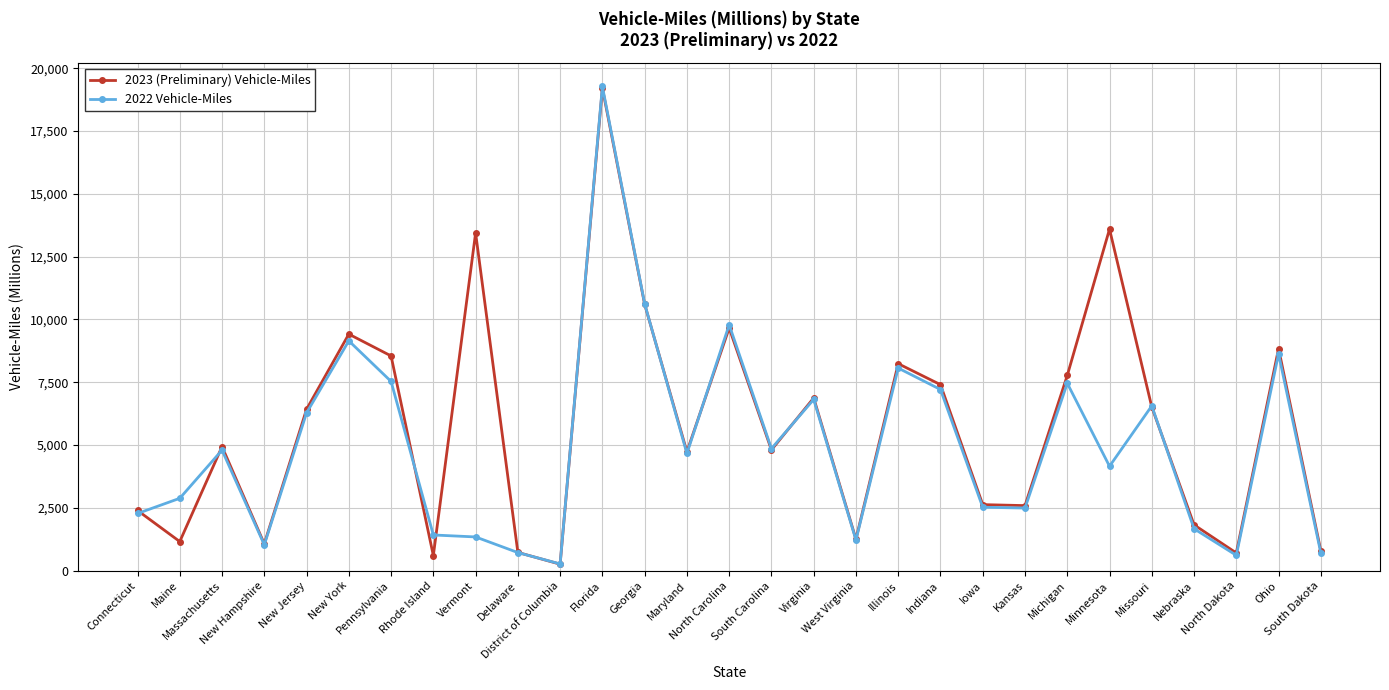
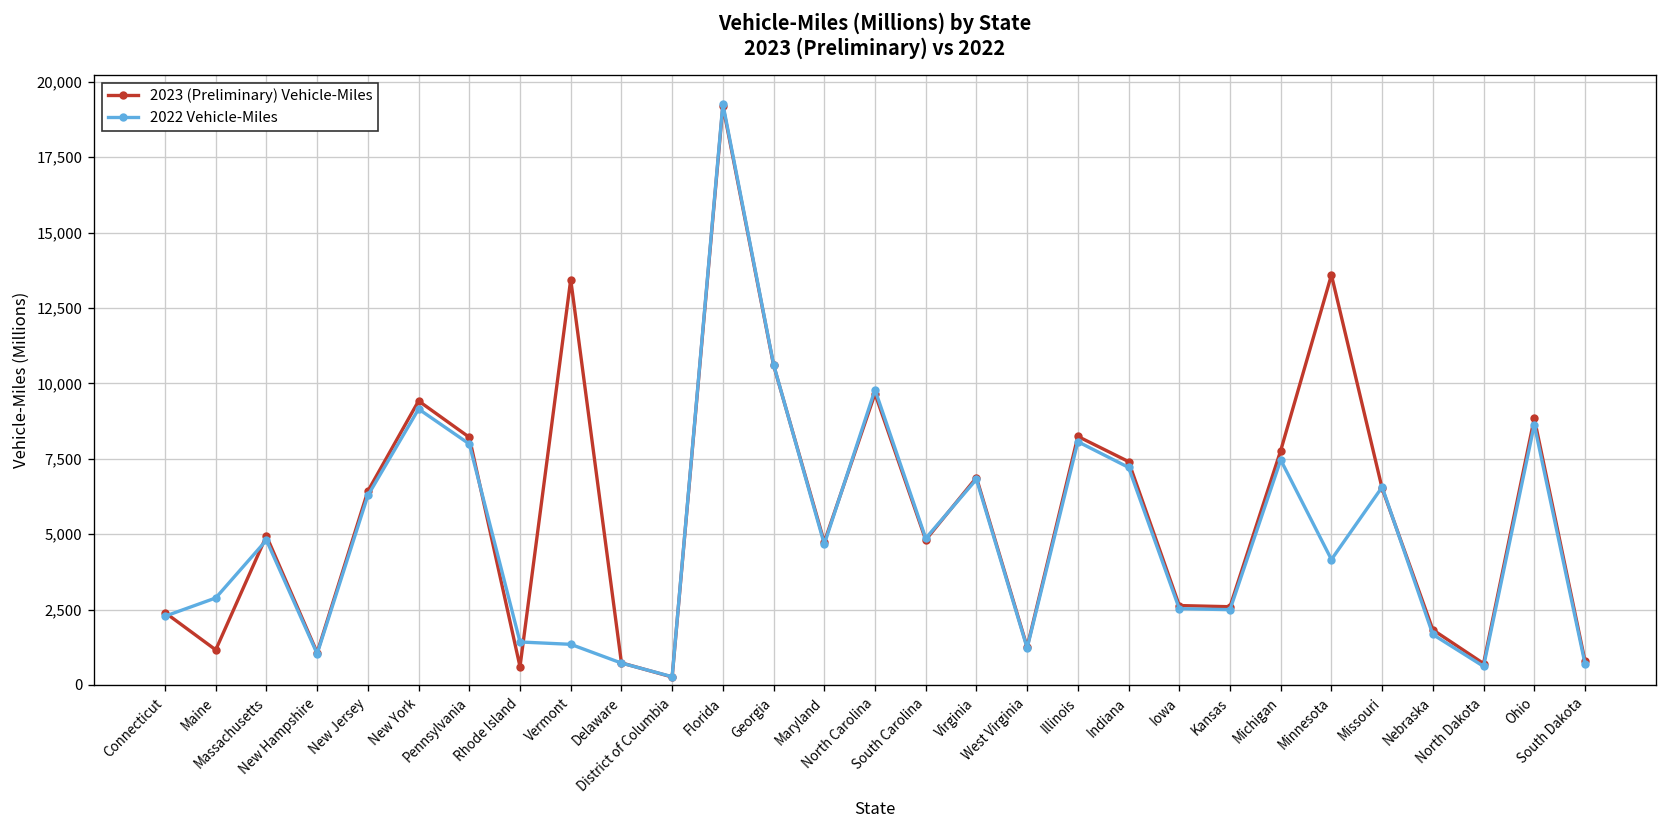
  {
    "2023 (Preliminary) Vehicle-Miles": {
      "Connecticut": "2,400",
      "Maine": "1,200",
      "Massachusetts": "4,900",
      "New Jersey": "6,400",
      "New York": "9,400",
-     "Pennsylvania": "8,500",
+     "Pennsylvania": "8,200",
      "Rhode Island": "600",
      "Vermont": "13,400",
      "North Carolina": "9,700",
      "Illinois": "8,200",
      "Indiana": "7,400",
      "Iowa": "2,600",
      "Michigan": "7,800",
      "Minnesota": "13,600",
      "Nebraska": "1,800",
      "Ohio": "8,800"
    },
    "2022 Vehicle-Miles": {
      "Connecticut": "2,300",
      "Maine": "2,900",
      "Massachusetts": "4,800",
      "New Jersey": "6,300",
      "New York": "9,200",
-     "Pennsylvania": "7,500",
+     "Pennsylvania": "8,000",
      "Rhode Island": "1,400",
      "Vermont": "1,300",
      "North Carolina": "9,800",
      "Illinois": "8,100",
      "Indiana": "7,200",
      "Iowa": "2,500",
      "Michigan": "7,500",
      "Minnesota": "4,200",
      "Nebraska": "1,700",
      "Ohio": "8,600"
    }
  }
